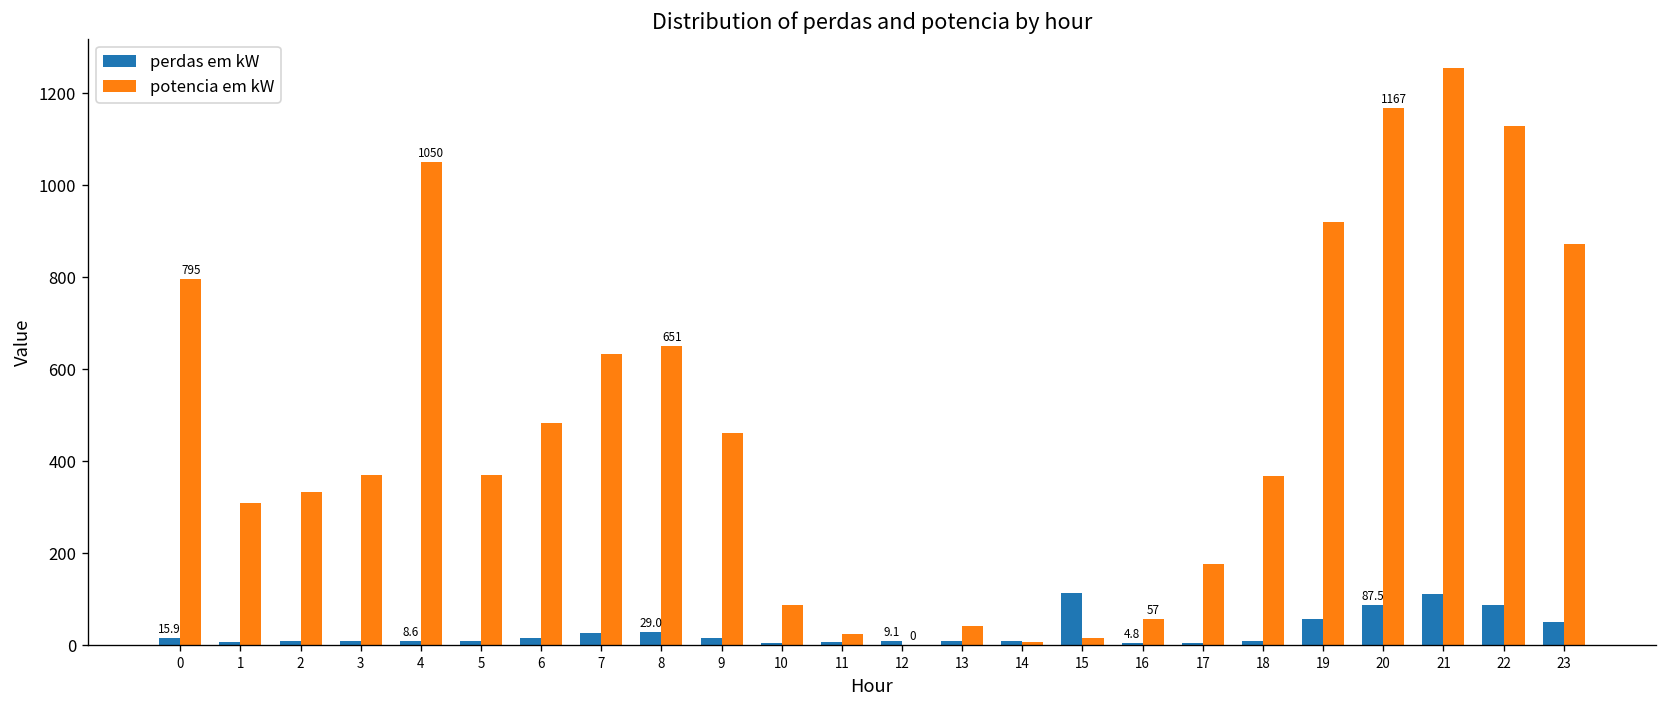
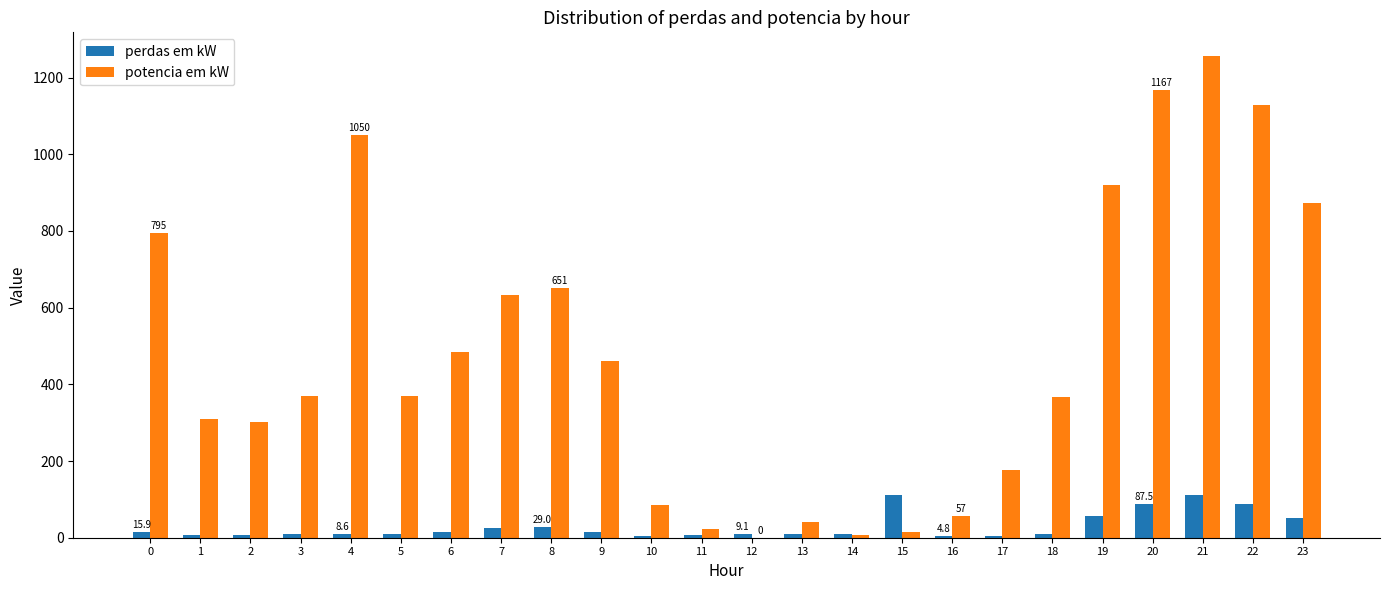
  {
    "perdas em kW": {
      "0": 15.9,
      "4": 8.6,
      "8": 29.0,
      "12": 9.1,
      "16": 4.8,
      "20": 87.5
    },
    "potencia em kW": {
      "1": 310,
-     "2": 330,
+     "2": 300,
      "3": 370,
      "5": 370,
      "6": 480,
      "7": 630,
      "9": 460,
      "10": 90,
      "11": 20,
      "13": 40,
      "14": 10,
      "15": 20,
      "17": 180,
      "18": 370,
      "19": 920,
      "21": 1260,
      "22": 1130,
      "23": 870
    }
  }
